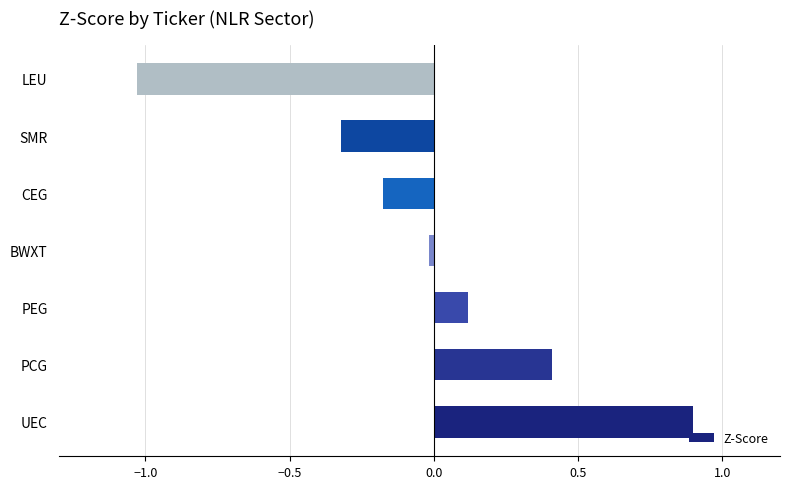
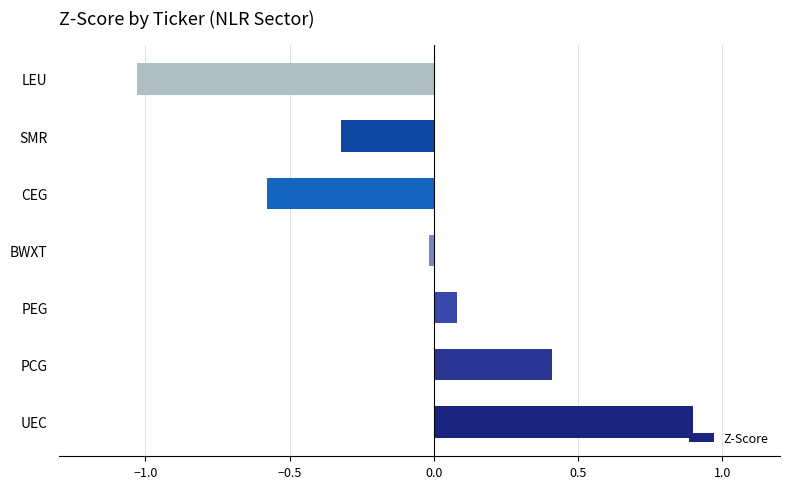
  {
    "LEU": -1.03,
    "SMR": -0.32,
-   "CEG": -0.18,
+   "CEG": -0.58,
    "BWXT": -0.02,
-   "PEG": 0.12,
+   "PEG": 0.08,
    "PCG": 0.41,
    "UEC": 0.90
  }
